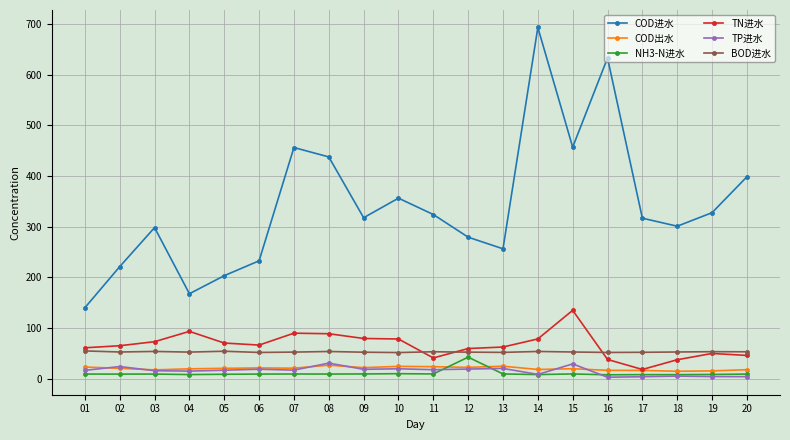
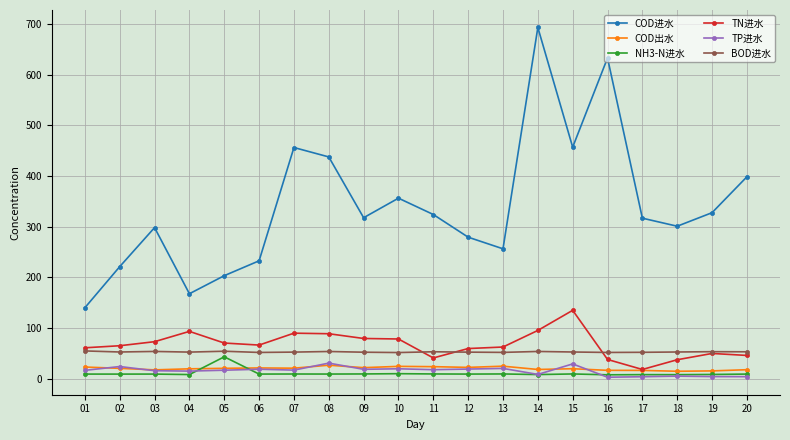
  {
    "COD进水": {
      "01": 140,
      "02": 220,
      "03": 300,
      "04": 170,
      "05": 200,
      "06": 230,
      "07": 460,
      "08": 440,
      "09": 320,
      "10": 360,
      "11": 320,
      "12": 280,
      "13": 260,
      "14": 690,
      "15": 460,
      "17": 320,
      "18": 300,
      "19": 330,
      "20": 400
    },
    "COD出水": {
      "01": 20,
      "11": 20,
      "14": 20,
      "15": 20,
      "16": 20,
      "18": 10,
      "19": 20,
      "20": 20
    },
    "NH3-N进水": {
      "01": 10,
      "02": 10,
      "03": 10,
      "04": 10,
-     "05": 10,
+     "05": 40,
      "06": 10,
      "07": 10,
      "08": 10,
      "09": 10,
      "10": 10,
      "11": 10,
-     "12": 40,
+     "12": 10,
      "13": 10,
      "15": 10,
      "20": 10
    },
    "TN进水": {
      "01": 60,
      "02": 60,
      "03": 70,
      "04": 90,
      "05": 70,
      "06": 70,
      "07": 90,
      "08": 90,
      "09": 80,
      "10": 80,
      "11": 40,
      "12": 60,
      "13": 60,
-     "14": 80,
+     "14": 100,
      "15": 130,
      "16": 40,
      "18": 40,
      "20": 50
    },
    "TP进水": {
      "01": 20,
      "11": 20,
      "15": 30,
      "20": 0
    },
    "BOD进水": {
      "01": 50,
      "02": 50,
      "03": 50,
      "04": 50,
      "05": 50,
      "06": 50,
      "07": 50,
      "08": 50,
      "09": 50,
      "10": 50,
      "11": 50,
      "12": 50,
      "13": 50,
      "14": 50,
      "15": 50,
      "16": 50,
      "17": 50,
      "18": 50,
      "20": 50
    }
  }
